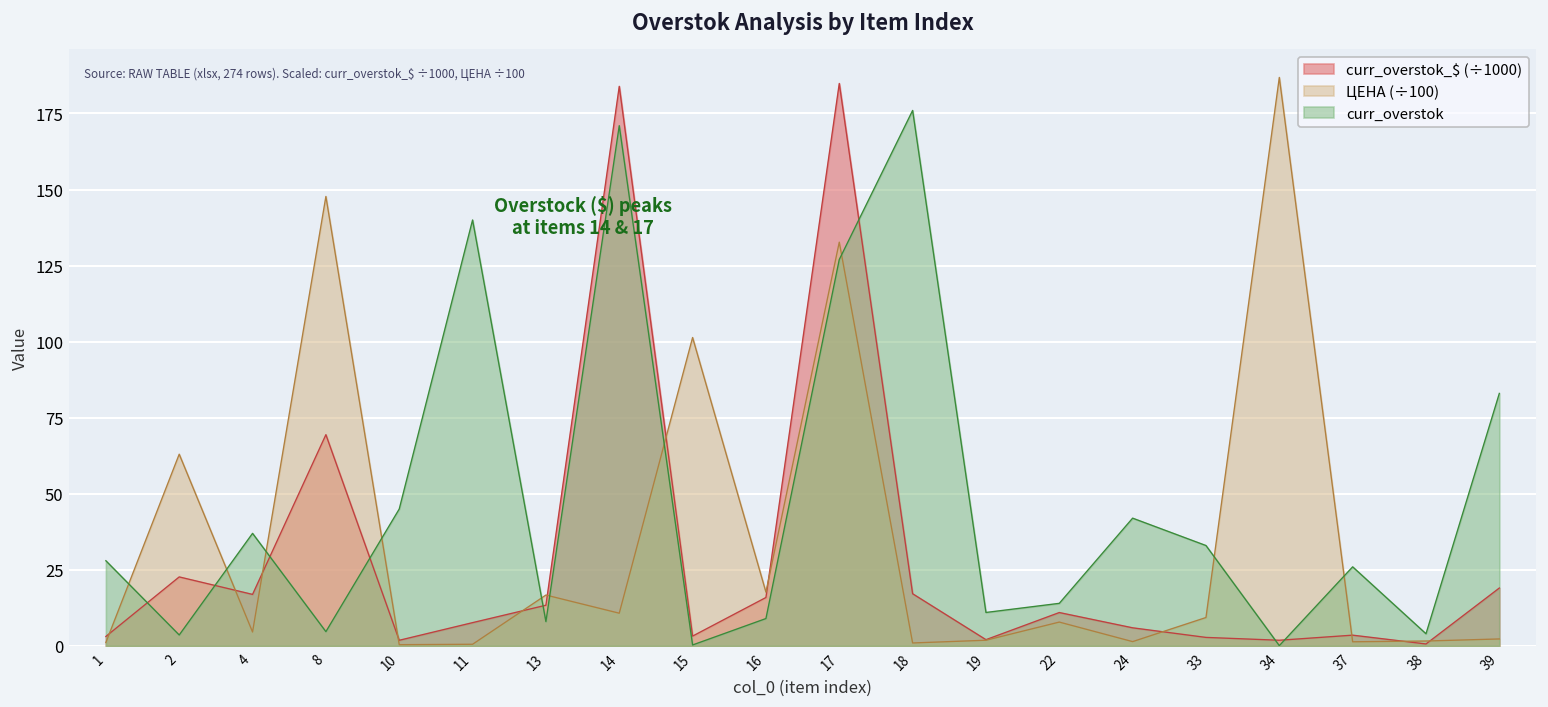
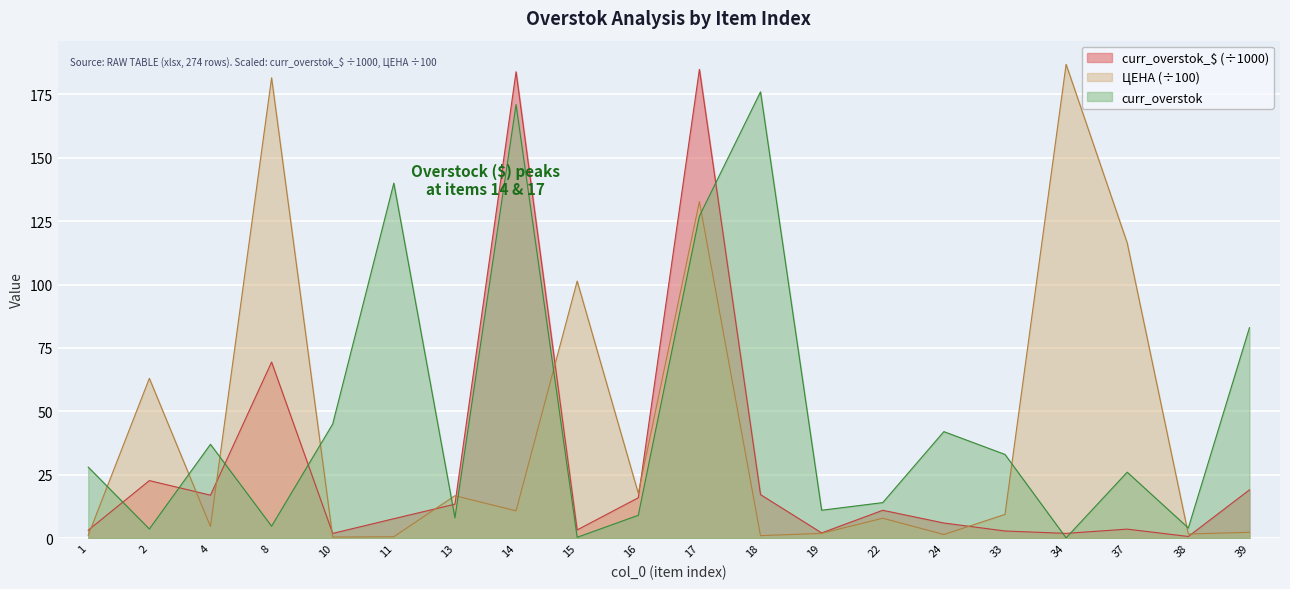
  {
    "curr_overstok_$ (÷1000)": {
      "1": 3,
      "2": 23,
      "4": 17,
      "8": 69,
      "10": 2,
      "11": 8,
      "13": 13,
      "14": 184,
      "15": 3,
      "16": 16,
      "17": 185,
      "18": 17,
      "22": 11,
      "24": 6,
      "33": 3,
      "34": 2,
      "37": 4,
      "39": 19
    },
    "ЦЕНА (÷100)": {
      "1": 1,
      "2": 63,
      "4": 5,
-     "8": 148,
+     "8": 182,
      "10": 0,
      "11": 1,
      "13": 17,
      "14": 11,
      "15": 101,
      "16": 18,
      "17": 133,
      "18": 1,
      "22": 8,
      "24": 1,
      "33": 9,
      "34": 187,
-     "37": 1,
+     "37": 116,
      "39": 2
    },
    "curr_overstok": {
      "1": 28,
      "2": 4,
      "4": 37,
      "8": 5,
      "10": 45,
      "13": 8,
      "14": 171,
      "15": 0,
      "16": 9,
      "17": 127,
      "18": 176,
      "19": 11,
      "22": 14,
      "24": 42,
      "33": 33,
      "34": 0,
      "37": 26,
      "38": 4,
      "39": 83
    }
  }
